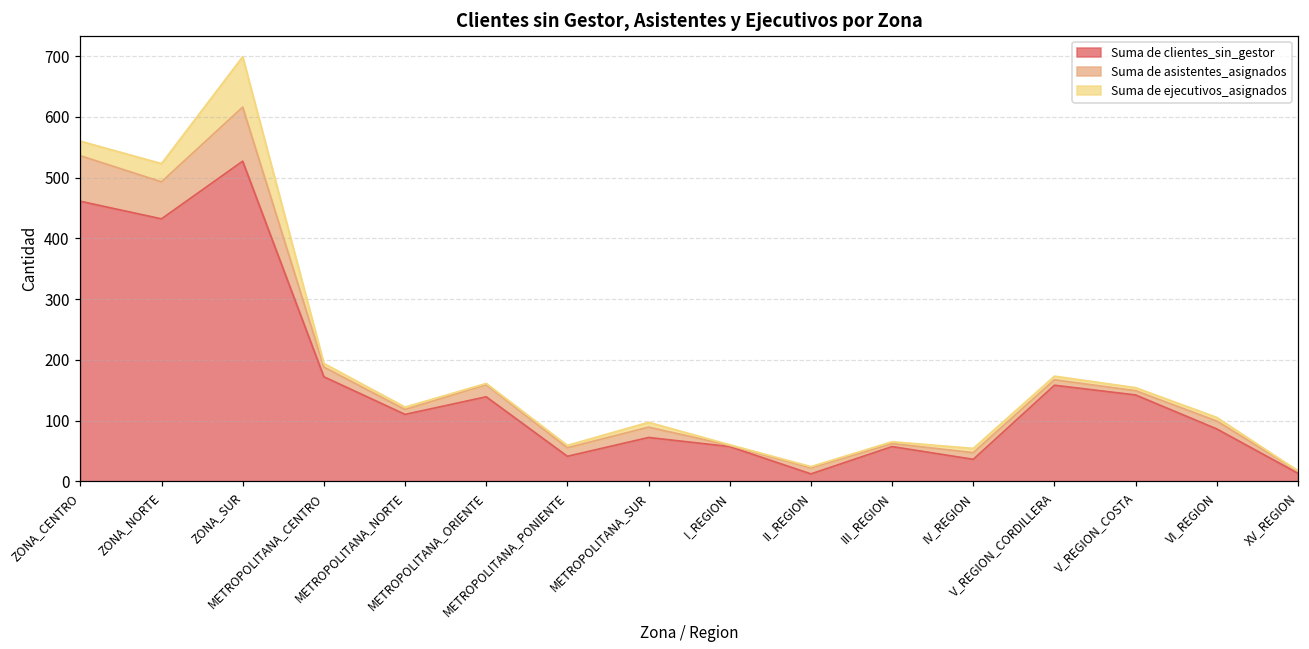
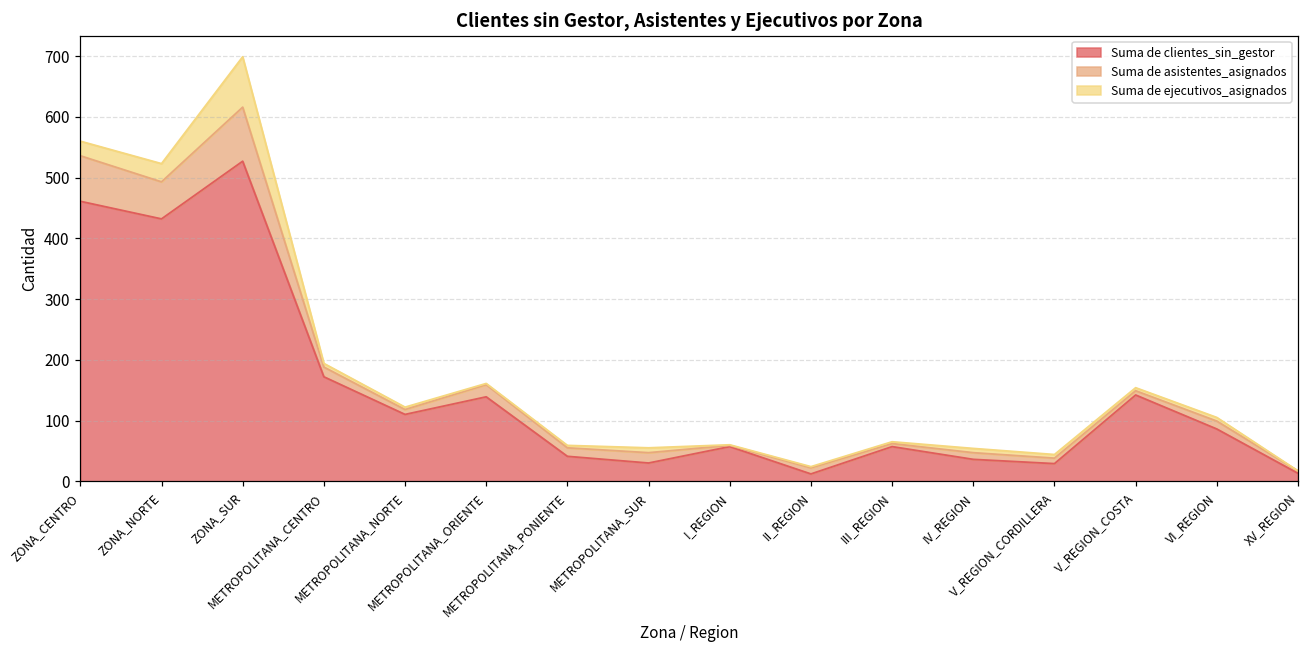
  {
    "Suma de clientes_sin_gestor": {
      "ZONA_CENTRO": 460,
      "ZONA_NORTE": 430,
      "ZONA_SUR": 530,
      "METROPOLITANA_CENTRO": 170,
      "METROPOLITANA_NORTE": 110,
      "METROPOLITANA_ORIENTE": 140,
      "METROPOLITANA_PONIENTE": 40,
-     "METROPOLITANA_SUR": 70,
+     "METROPOLITANA_SUR": 30,
      "II_REGION": 10,
      "III_REGION": 60,
      "IV_REGION": 40,
-     "V_REGION_CORDILLERA": 160,
+     "V_REGION_CORDILLERA": 30,
      "V_REGION_COSTA": 140,
      "VI_REGION": 90
    }
  }
